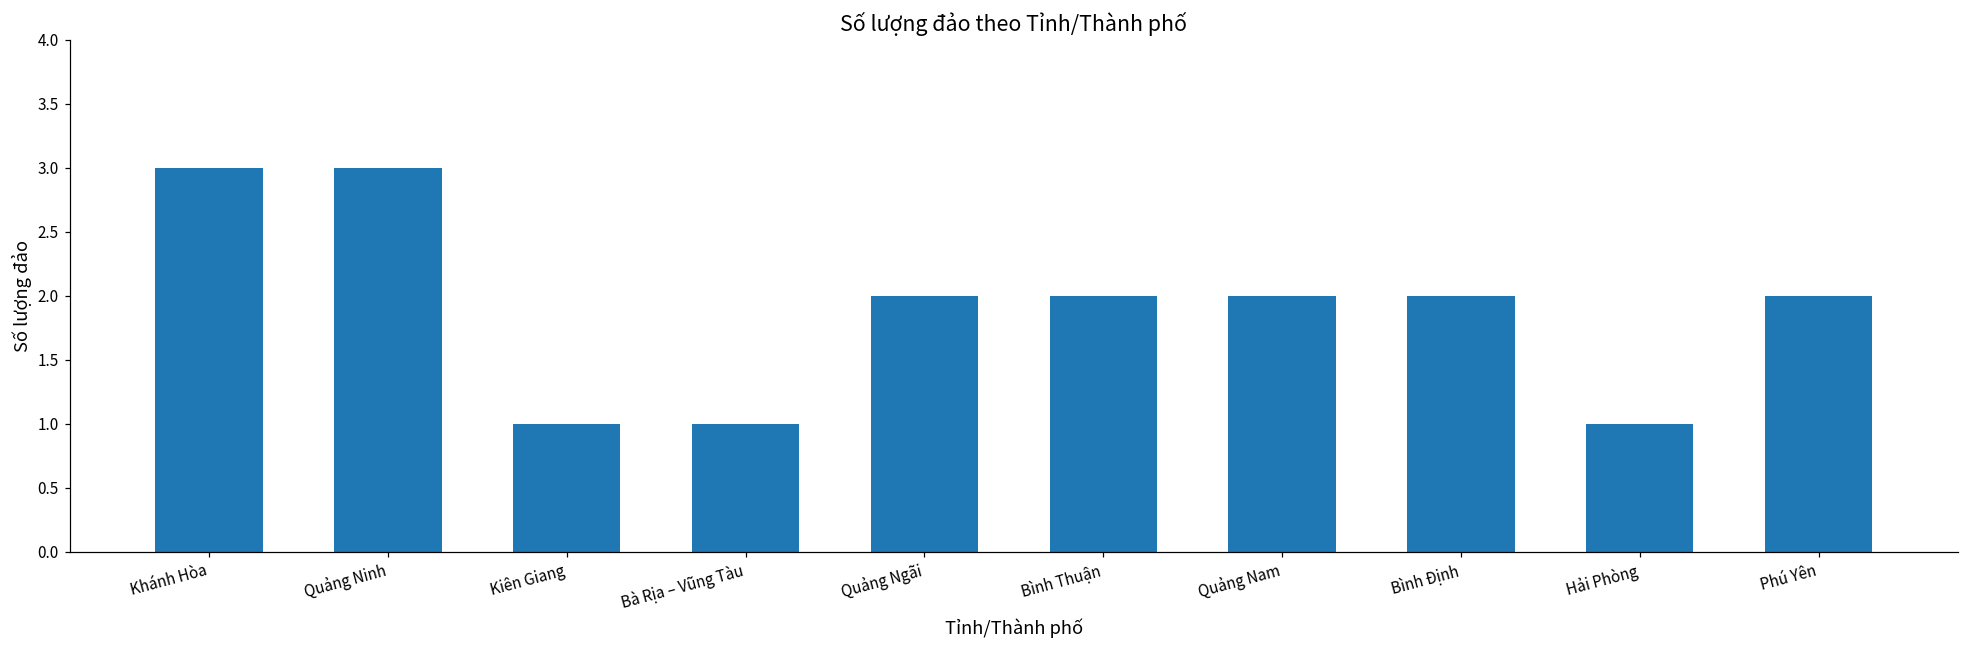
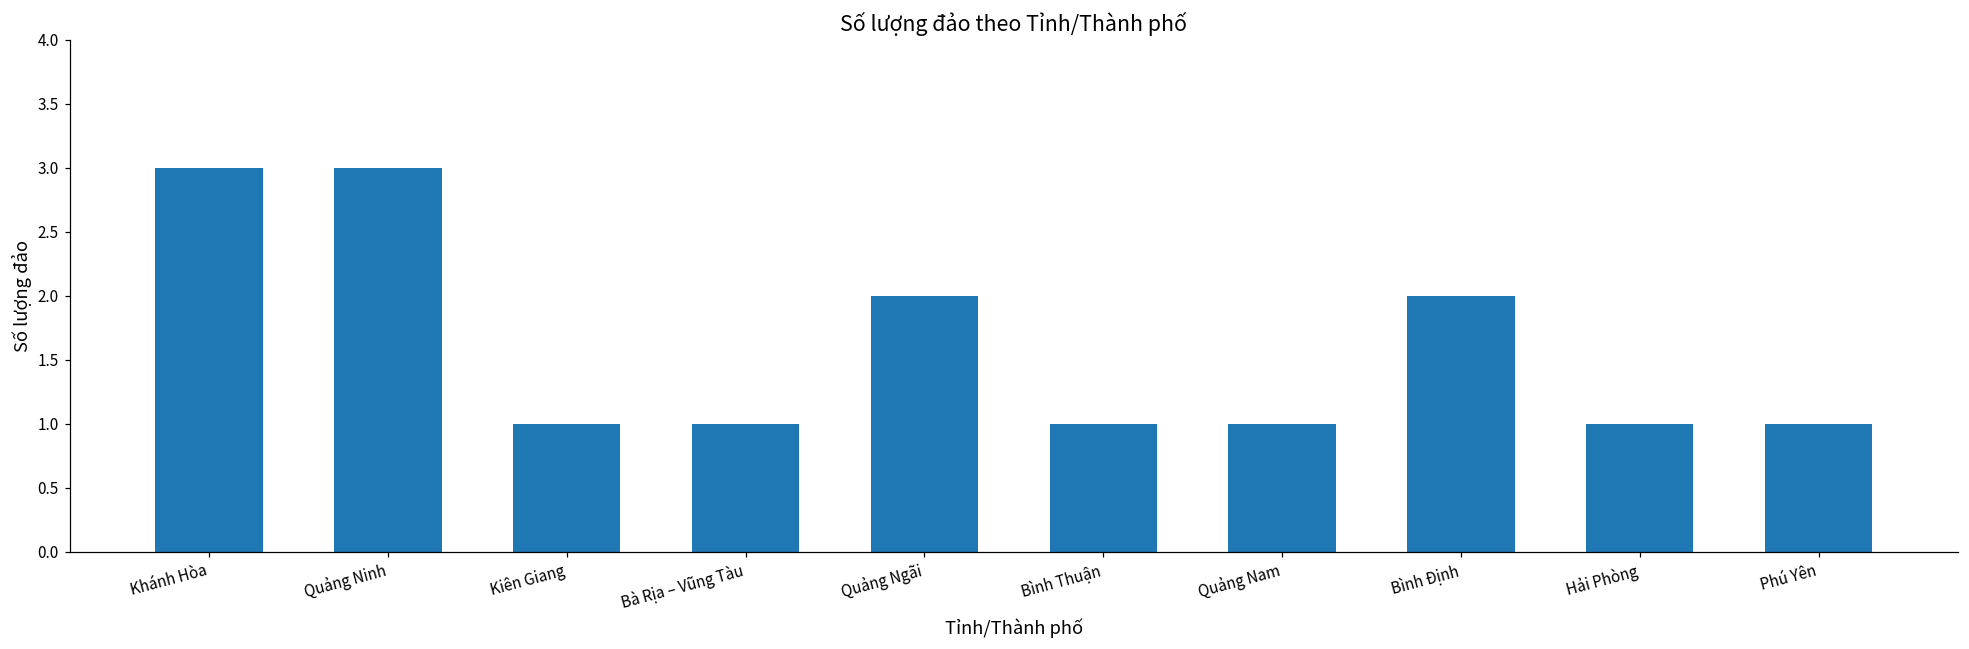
  {
    "Khánh Hòa": 3,
    "Quảng Ninh": 3,
    "Kiên Giang": 1,
    "Bà Rịa – Vũng Tàu": 1,
    "Quảng Ngãi": 2,
-   "Bình Thuận": 2,
-   "Quảng Nam": 2,
+   "Bình Thuận": 1,
+   "Quảng Nam": 1,
    "Bình Định": 2,
    "Hải Phòng": 1,
-   "Phú Yên": 2
+   "Phú Yên": 1
  }
